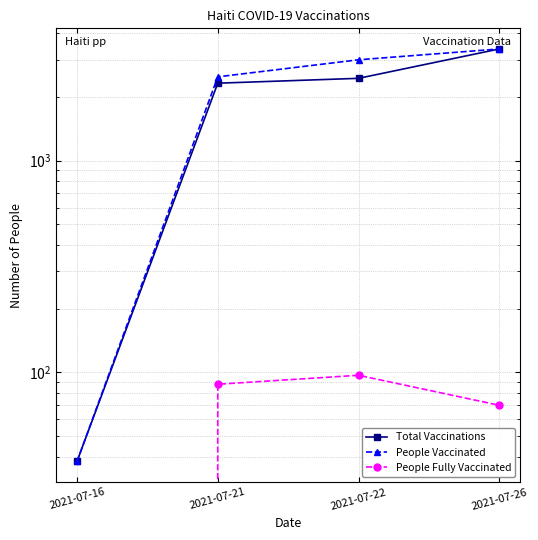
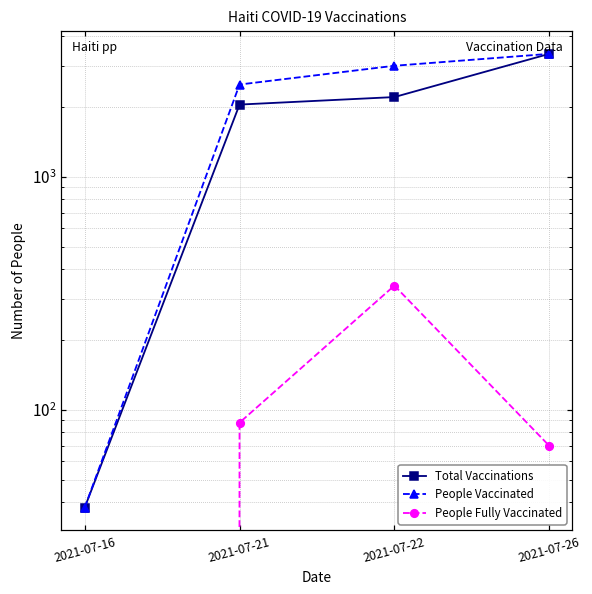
  {
    "Total Vaccinations": {
-     "2021-07-21": 2300,
-     "2021-07-22": 2400
+     "2021-07-21": 2000,
+     "2021-07-22": 2200
    },
    "People Vaccinated": {
      "2021-07-21": 2500,
      "2021-07-22": 3000
    },
    "People Fully Vaccinated": {
      "2021-07-21": 88,
-     "2021-07-22": 100,
+     "2021-07-22": 340,
      "2021-07-26": 70
    }
  }
